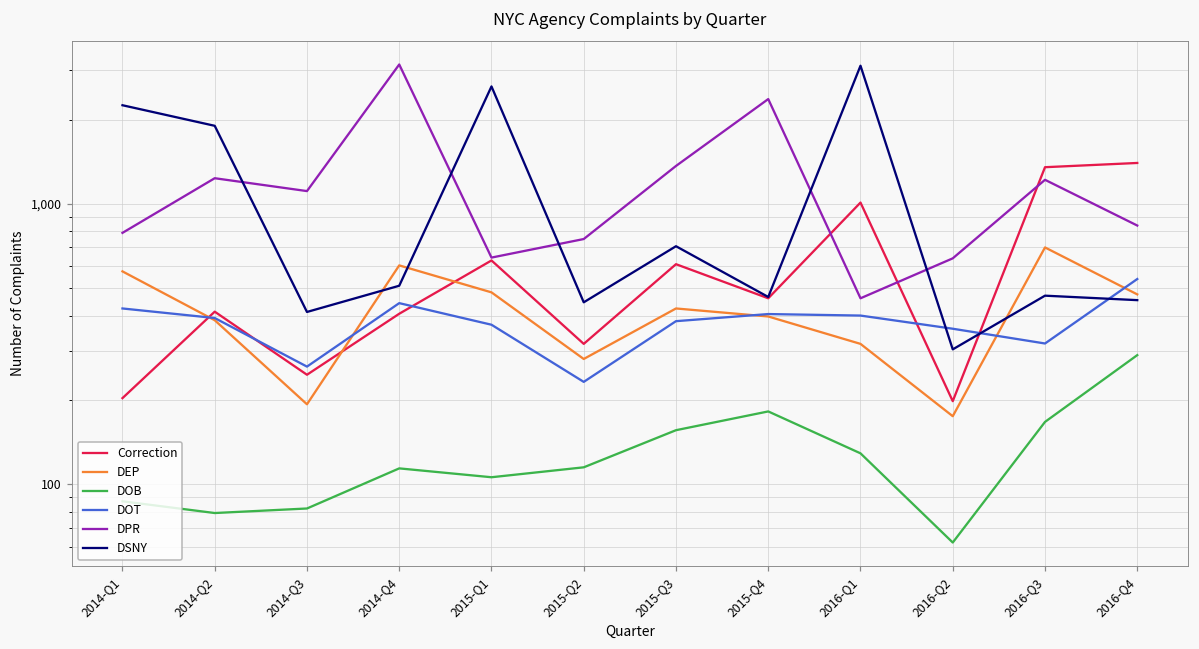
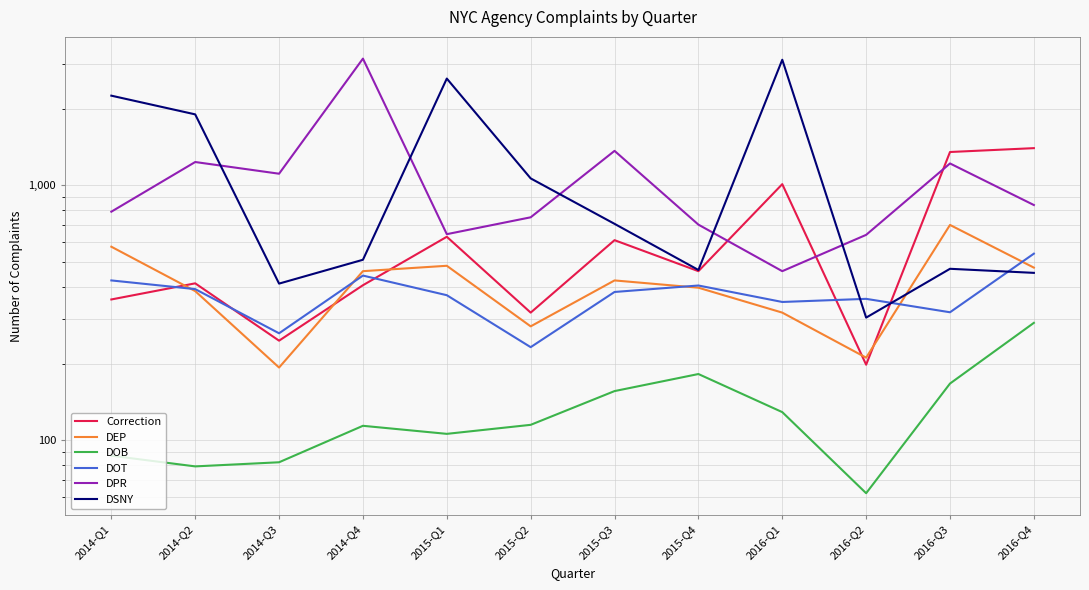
  {
    "Correction": {
-     "2014-Q1": "200",
+     "2014-Q1": "360",
      "2014-Q2": "410",
      "2014-Q3": "250",
      "2014-Q4": "410",
      "2015-Q1": "630",
      "2015-Q2": "320",
      "2015-Q3": "610",
      "2016-Q1": "1,010",
      "2016-Q2": "200",
      "2016-Q3": "1,400",
      "2016-Q4": "1,400"
    },
    "DEP": {
      "2014-Q1": "580",
      "2014-Q3": "190",
-     "2014-Q4": "600",
+     "2014-Q4": "460",
      "2015-Q1": "480",
      "2015-Q2": "280",
      "2015-Q3": "420",
      "2016-Q1": "320",
-     "2016-Q2": "180",
+     "2016-Q2": "210",
      "2016-Q3": "700",
      "2016-Q4": "480"
    },
    "DOB": {
      "2014-Q2": "79",
      "2014-Q3": "82",
      "2014-Q4": "110",
      "2015-Q1": "106",
      "2015-Q2": "120",
      "2015-Q3": "160",
      "2015-Q4": "180",
      "2016-Q1": "130",
      "2016-Q2": "62",
      "2016-Q3": "170",
      "2016-Q4": "290"
    },
    "DOT": {
      "2014-Q1": "420",
      "2014-Q3": "260",
      "2014-Q4": "440",
      "2015-Q1": "370",
      "2015-Q2": "230",
      "2015-Q3": "380",
-     "2016-Q1": "400",
+     "2016-Q1": "350",
      "2016-Q2": "360",
      "2016-Q3": "320",
      "2016-Q4": "540"
    },
    "DPR": {
      "2014-Q1": "790",
      "2014-Q2": "1,200",
      "2014-Q3": "1,100",
      "2014-Q4": "3,100",
      "2015-Q1": "640",
      "2015-Q2": "750",
      "2015-Q3": "1,400",
-     "2015-Q4": "2,400",
+     "2015-Q4": "700",
      "2016-Q1": "460",
      "2016-Q2": "640",
      "2016-Q3": "1,200",
      "2016-Q4": "840"
    },
    "DSNY": {
      "2014-Q1": "2,300",
      "2014-Q2": "1,900",
      "2014-Q3": "410",
      "2014-Q4": "510",
      "2015-Q1": "2,600",
-     "2015-Q2": "450",
+     "2015-Q2": "1,070",
      "2015-Q3": "710",
      "2016-Q1": "3,100",
      "2016-Q2": "300",
      "2016-Q3": "470",
      "2016-Q4": "450"
    }
  }
